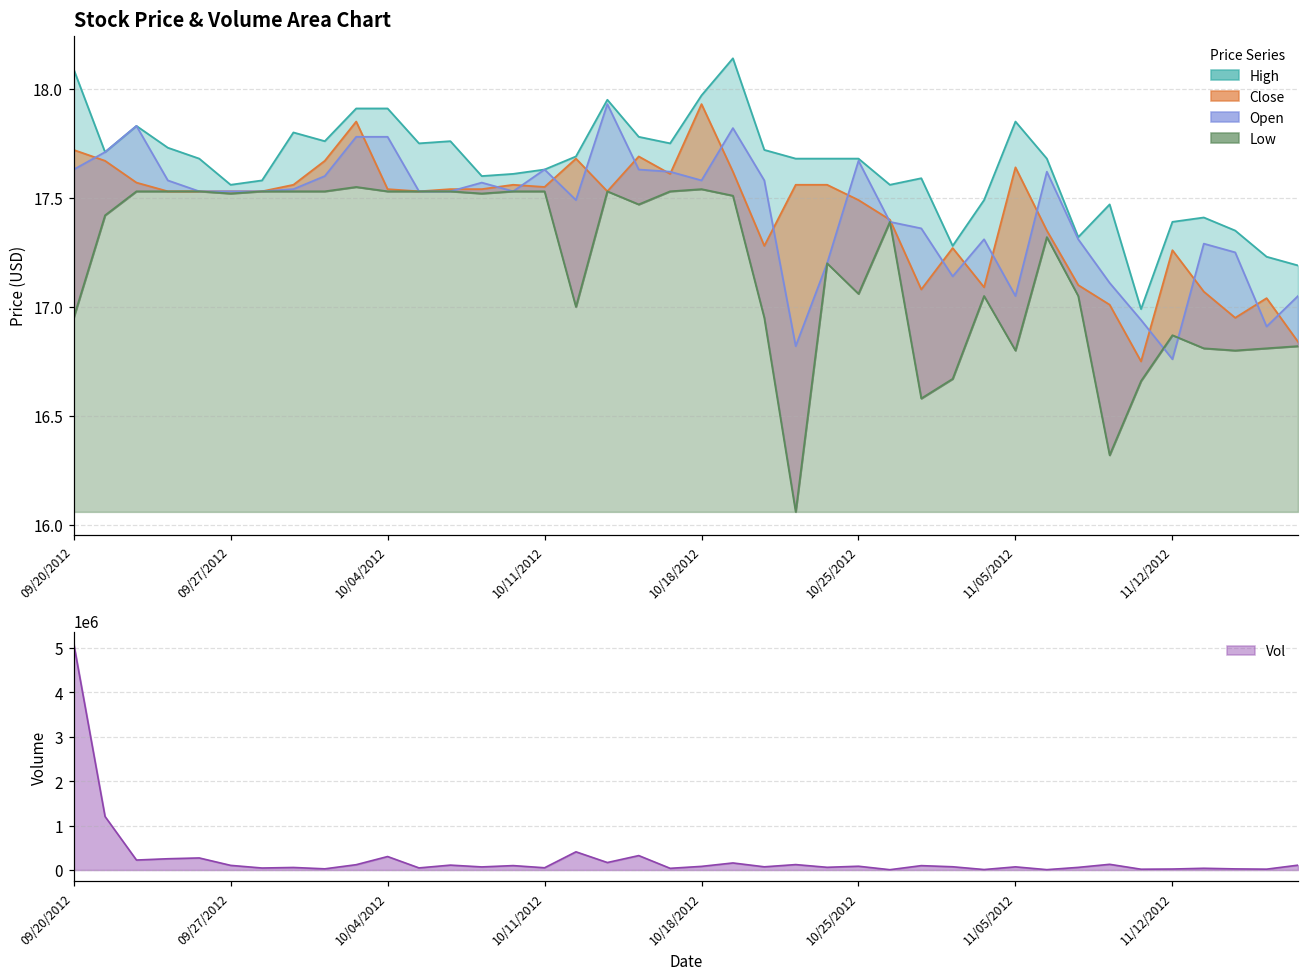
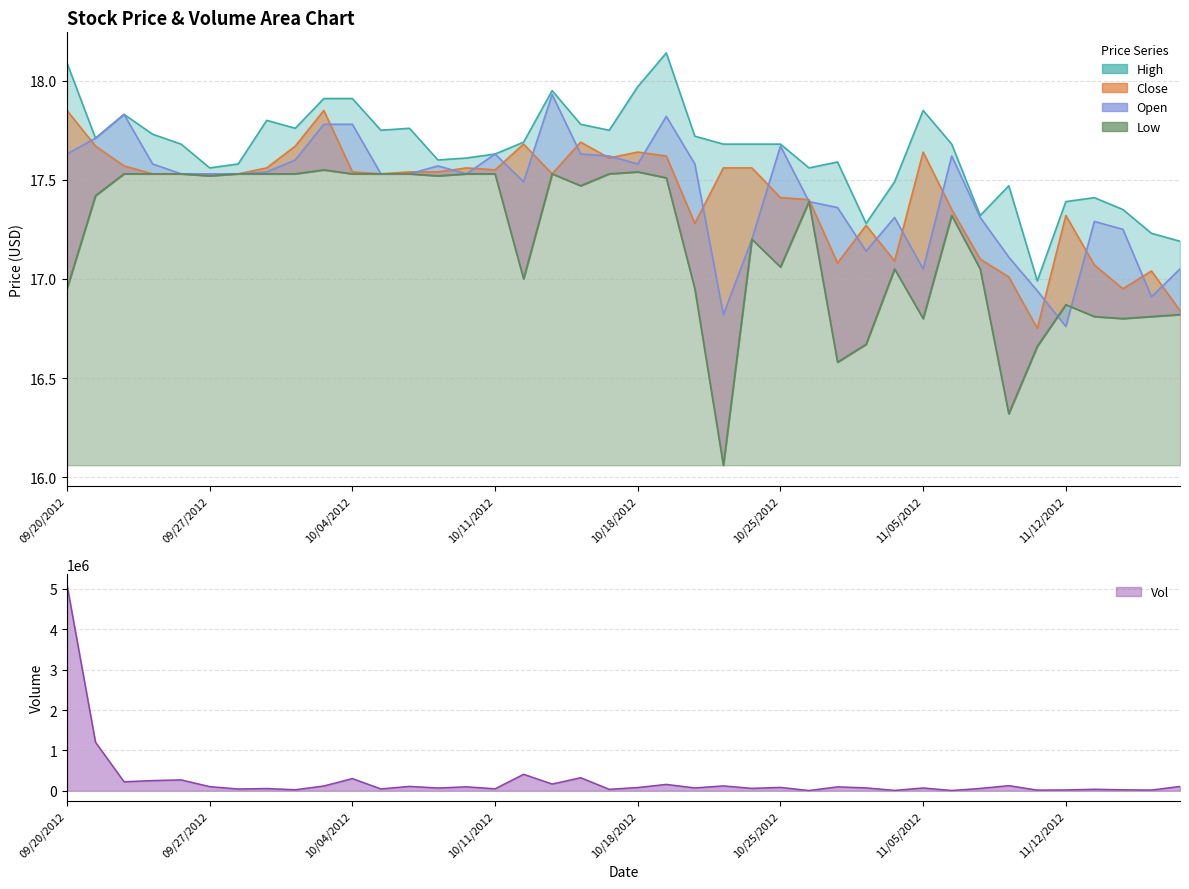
  {
    "Stock Price & Volume Area Chart": {
      "Close": {
-       "09/20/2012": 17.72,
+       "09/20/2012": 17.85,
        "10/11/2012": 17.55,
-       "10/18/2012": 17.93,
-       "10/25/2012": 17.49,
+       "10/18/2012": 17.64,
+       "10/25/2012": 17.41,
        "11/05/2012": 17.64,
-       "11/12/2012": 17.26
+       "11/12/2012": 17.32
      },
      "Low": {
        "09/20/2012": 16.95,
        "10/11/2012": 17.53,
        "10/18/2012": 17.54,
        "10/25/2012": 17.06,
        "11/05/2012": 16.80
      }
    }
  }
